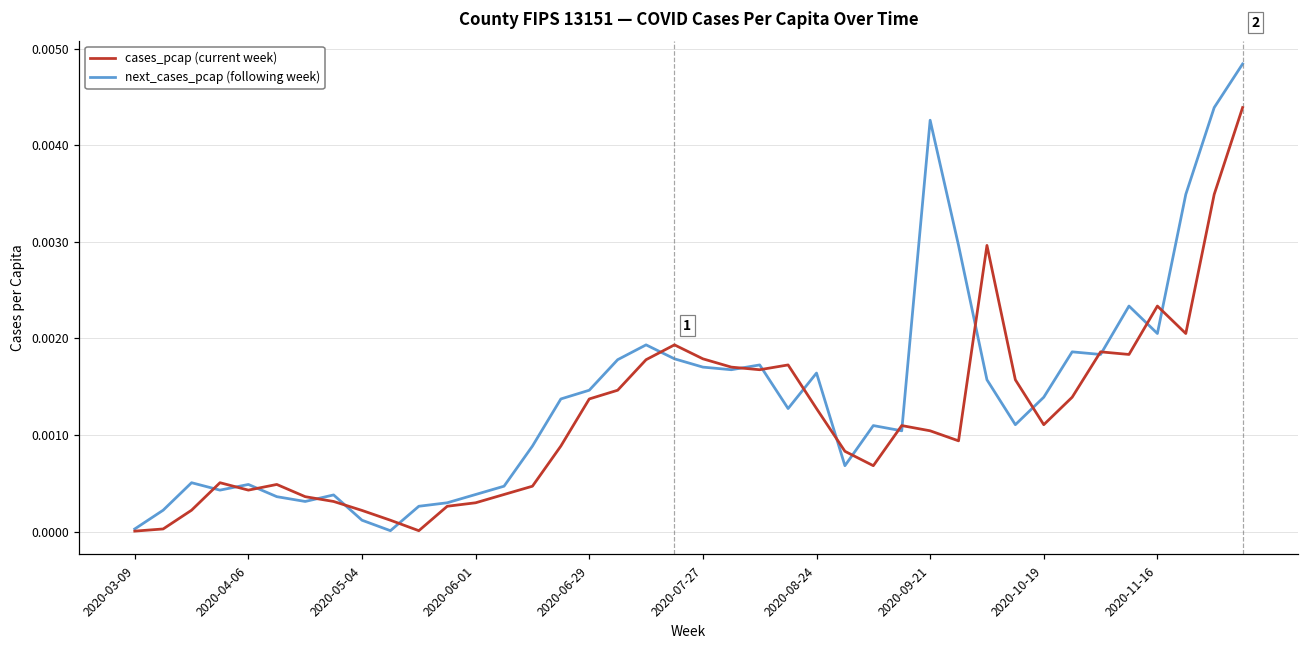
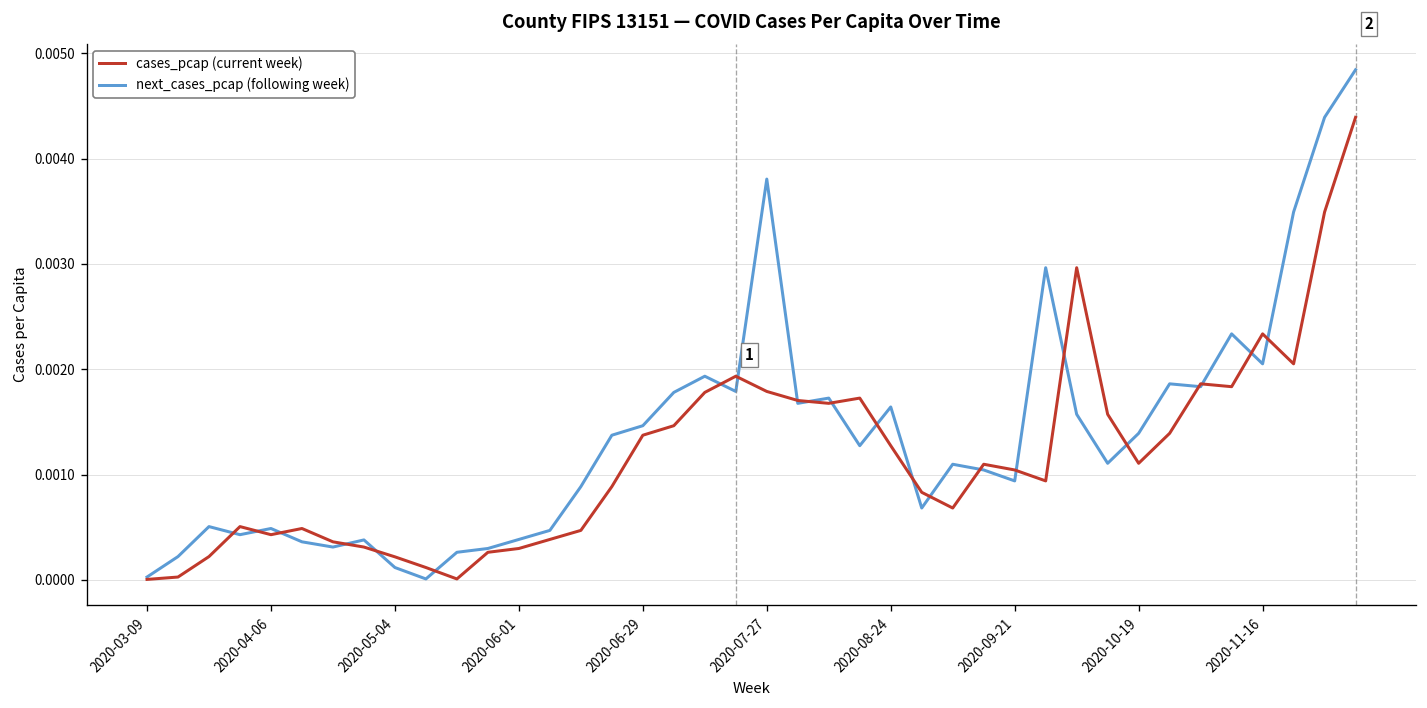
  {
    "cases_pcap (current week)": {
      "2020-04-06": 0.0004,
      "2020-05-04": 0.0002,
      "2020-06-01": 0.0003,
      "2020-06-29": 0.0014,
      "2020-07-27": 0.0018,
      "2020-08-24": 0.0013,
      "2020-09-21": 0.0010,
      "2020-10-19": 0.0011,
      "2020-11-16": 0.0023
    },
    "next_cases_pcap (following week)": {
      "2020-04-06": 0.0005,
      "2020-05-04": 0.0001,
      "2020-06-01": 0.0004,
      "2020-06-29": 0.0015,
-     "2020-07-27": 0.0017,
+     "2020-07-27": 0.0038,
      "2020-08-24": 0.0016,
-     "2020-09-21": 0.0043,
+     "2020-09-21": 0.0009,
      "2020-10-19": 0.0014,
      "2020-11-16": 0.0021
    }
  }
